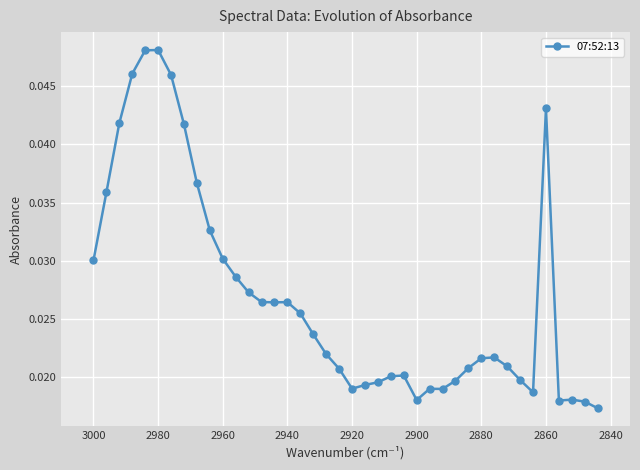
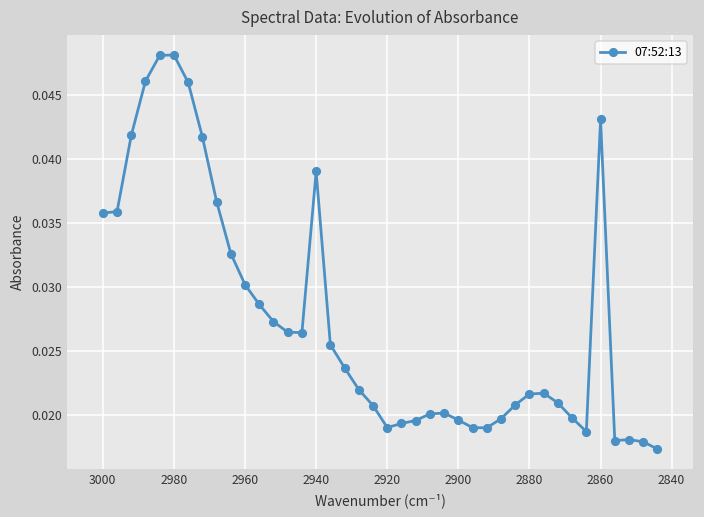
  {
-   "3000": 0.0300,
+   "3000": 0.0358,
    "2980": 0.0481,
    "2960": 0.0302,
-   "2940": 0.0265,
+   "2940": 0.0390,
    "2920": 0.0190,
-   "2900": 0.0180,
+   "2900": 0.0196,
    "2880": 0.0216,
    "2860": 0.0431
  }
